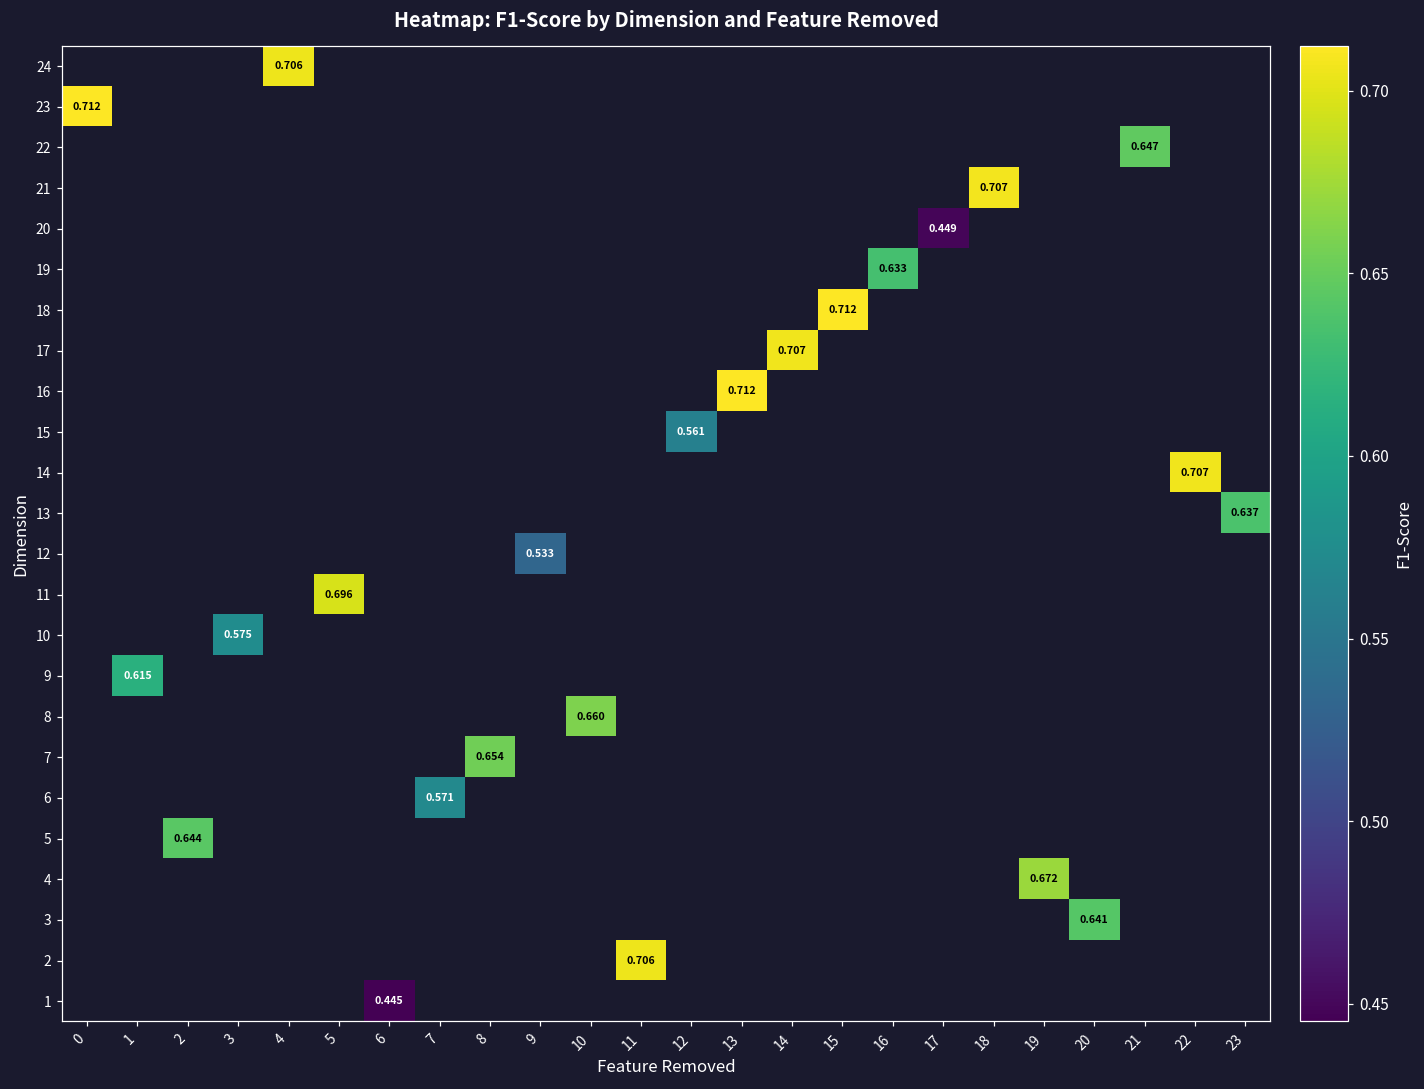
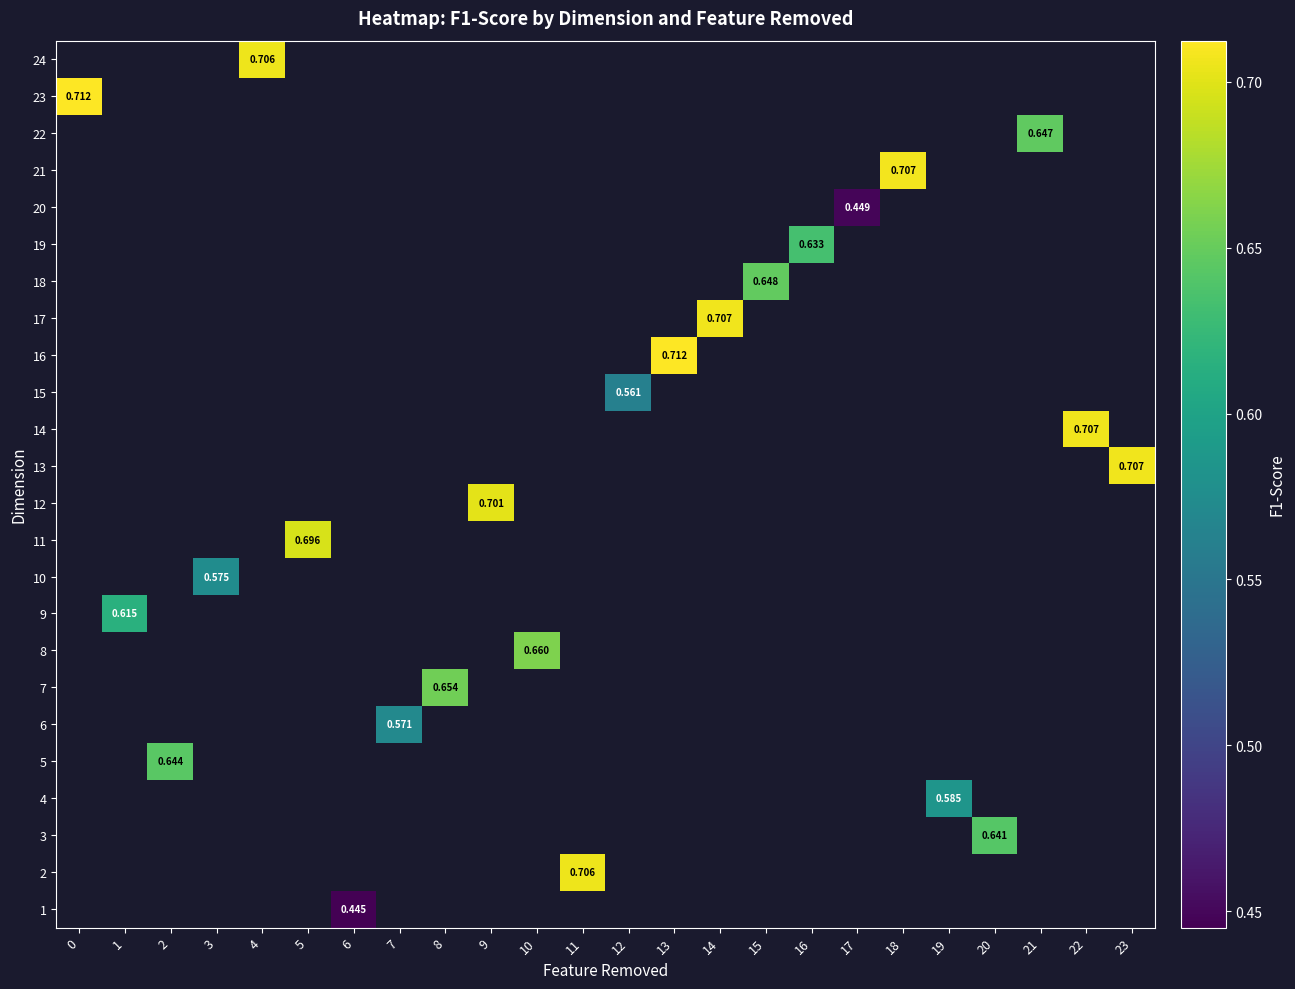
  {
    "24": {
      "4": 0.706
    },
    "23": {
      "0": 0.712
    },
    "22": {
      "21": 0.647
    },
    "21": {
      "18": 0.707
    },
    "20": {
      "17": 0.449
    },
    "19": {
      "16": 0.633
    },
    "18": {
-     "15": 0.712
+     "15": 0.648
    },
    "17": {
      "14": 0.707
    },
    "16": {
      "13": 0.712
    },
    "15": {
      "12": 0.561
    },
    "14": {
      "22": 0.707
    },
    "13": {
-     "23": 0.637
+     "23": 0.707
    },
    "12": {
-     "9": 0.533
+     "9": 0.701
    },
    "11": {
      "5": 0.696
    },
    "10": {
      "3": 0.575
    },
    "9": {
      "1": 0.615
    },
    "8": {
      "10": 0.660
    },
    "7": {
      "8": 0.654
    },
    "6": {
      "7": 0.571
    },
    "5": {
      "2": 0.644
    },
    "4": {
-     "19": 0.672
+     "19": 0.585
    },
    "3": {
      "20": 0.641
    },
    "2": {
      "11": 0.706
    },
    "1": {
      "6": 0.445
    }
  }
